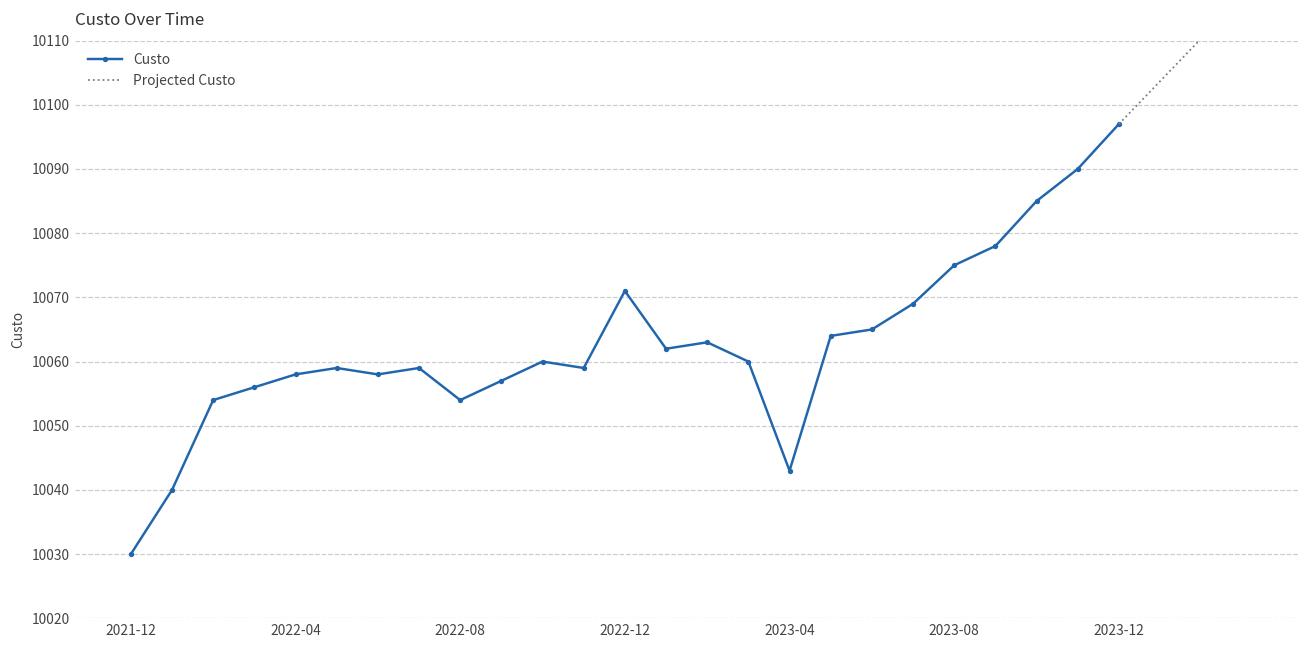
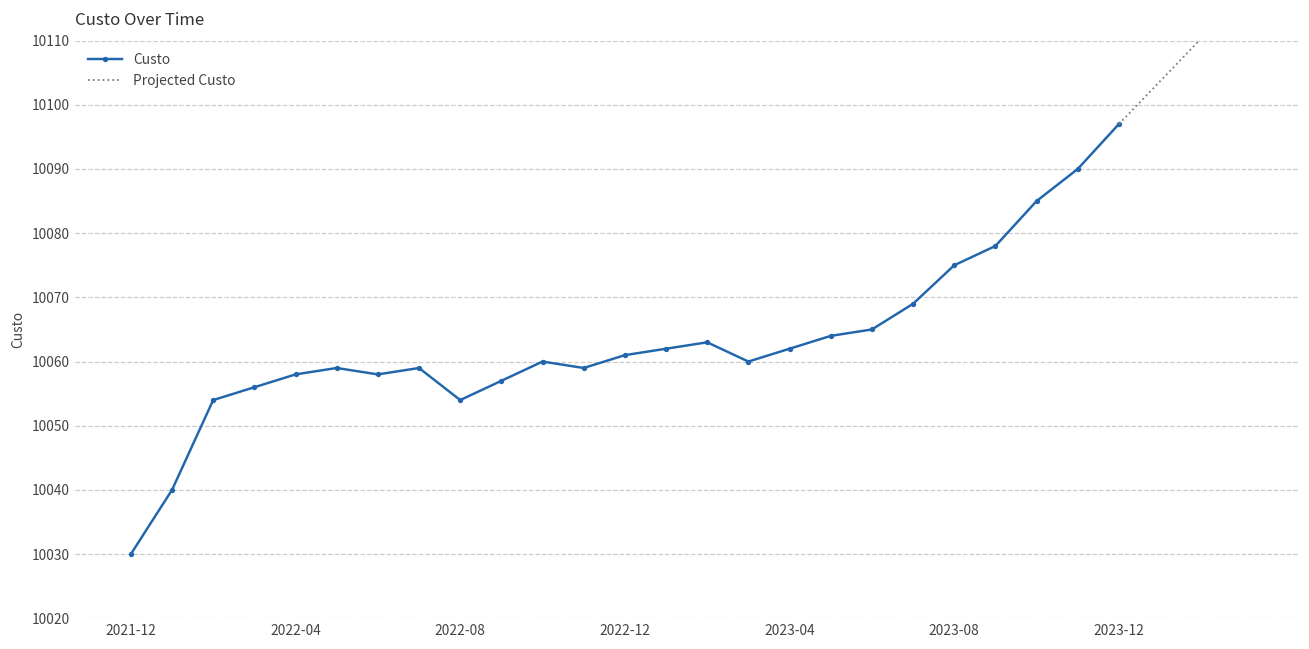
  {
    "Custo": {
      "2021-12": 10030,
      "2022-04": 10058,
      "2022-08": 10054,
-     "2022-12": 10071,
-     "2023-04": 10043,
+     "2022-12": 10061,
+     "2023-04": 10062,
      "2023-08": 10075
    }
  }
